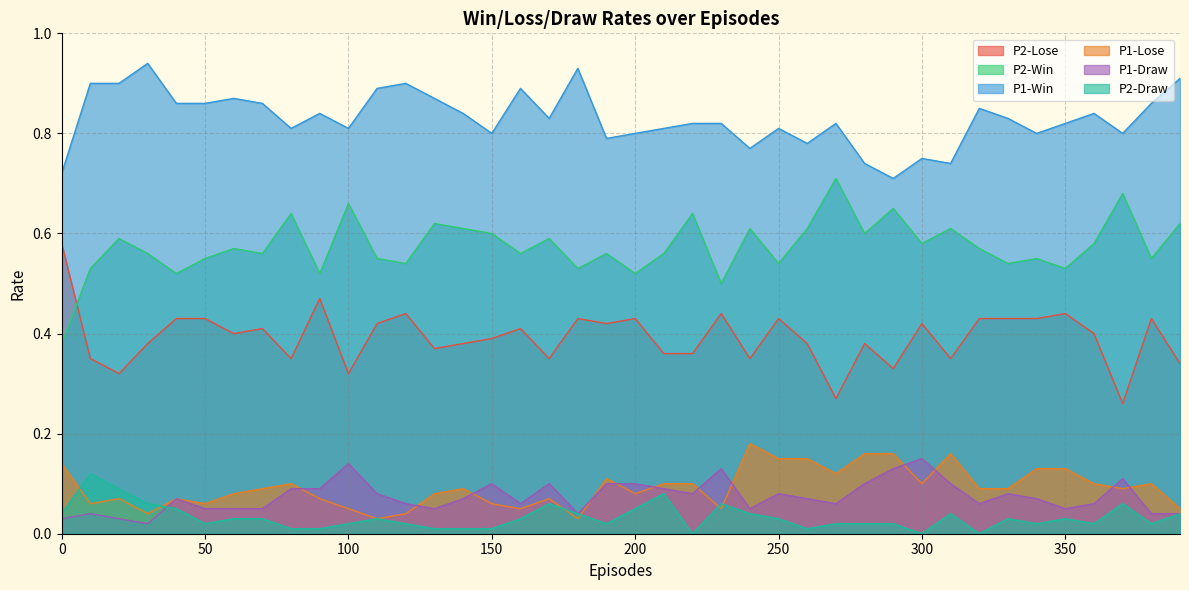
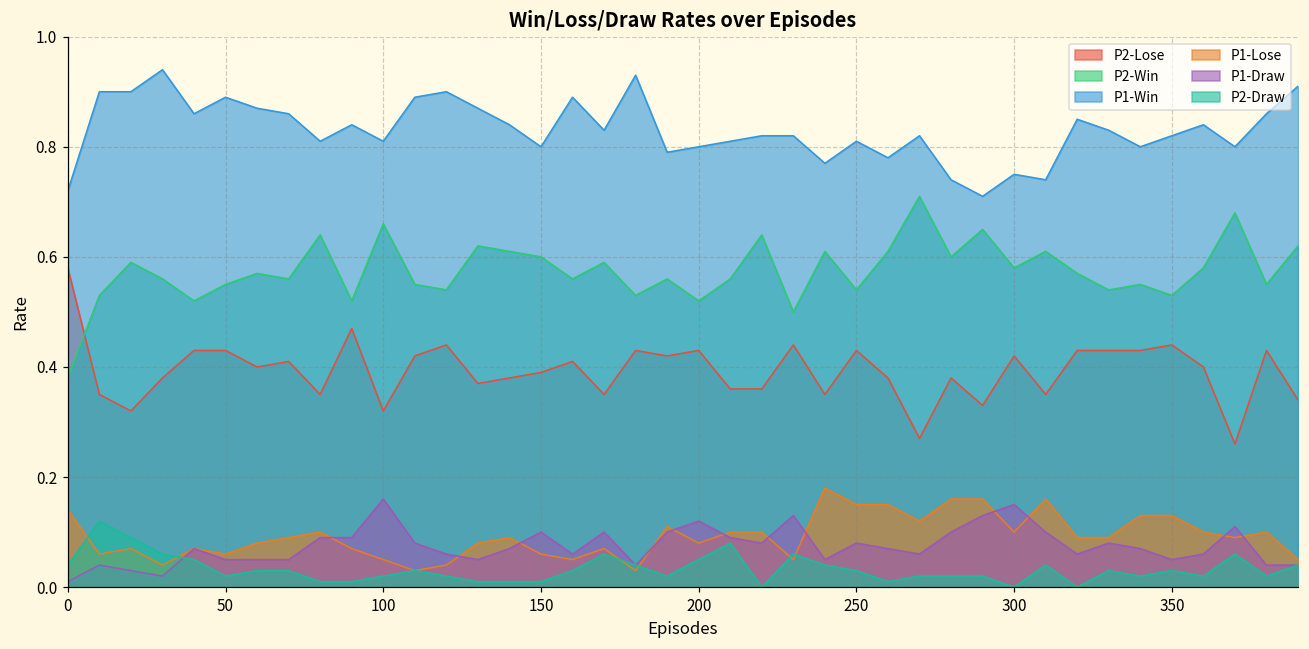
  {
    "P1-Win": {
      "0": 0.72,
-     "50": 0.86,
+     "50": 0.89,
      "100": 0.81,
      "150": 0.80,
      "200": 0.80,
      "250": 0.81,
      "300": 0.75,
      "350": 0.82
    },
    "P1-Draw": {
-     "0": 0.03,
+     "0": 0.01,
      "50": 0.05,
-     "100": 0.14,
+     "100": 0.16,
      "150": 0.10,
-     "200": 0.10,
+     "200": 0.12,
      "250": 0.08,
      "300": 0.15,
      "350": 0.05
    }
  }
